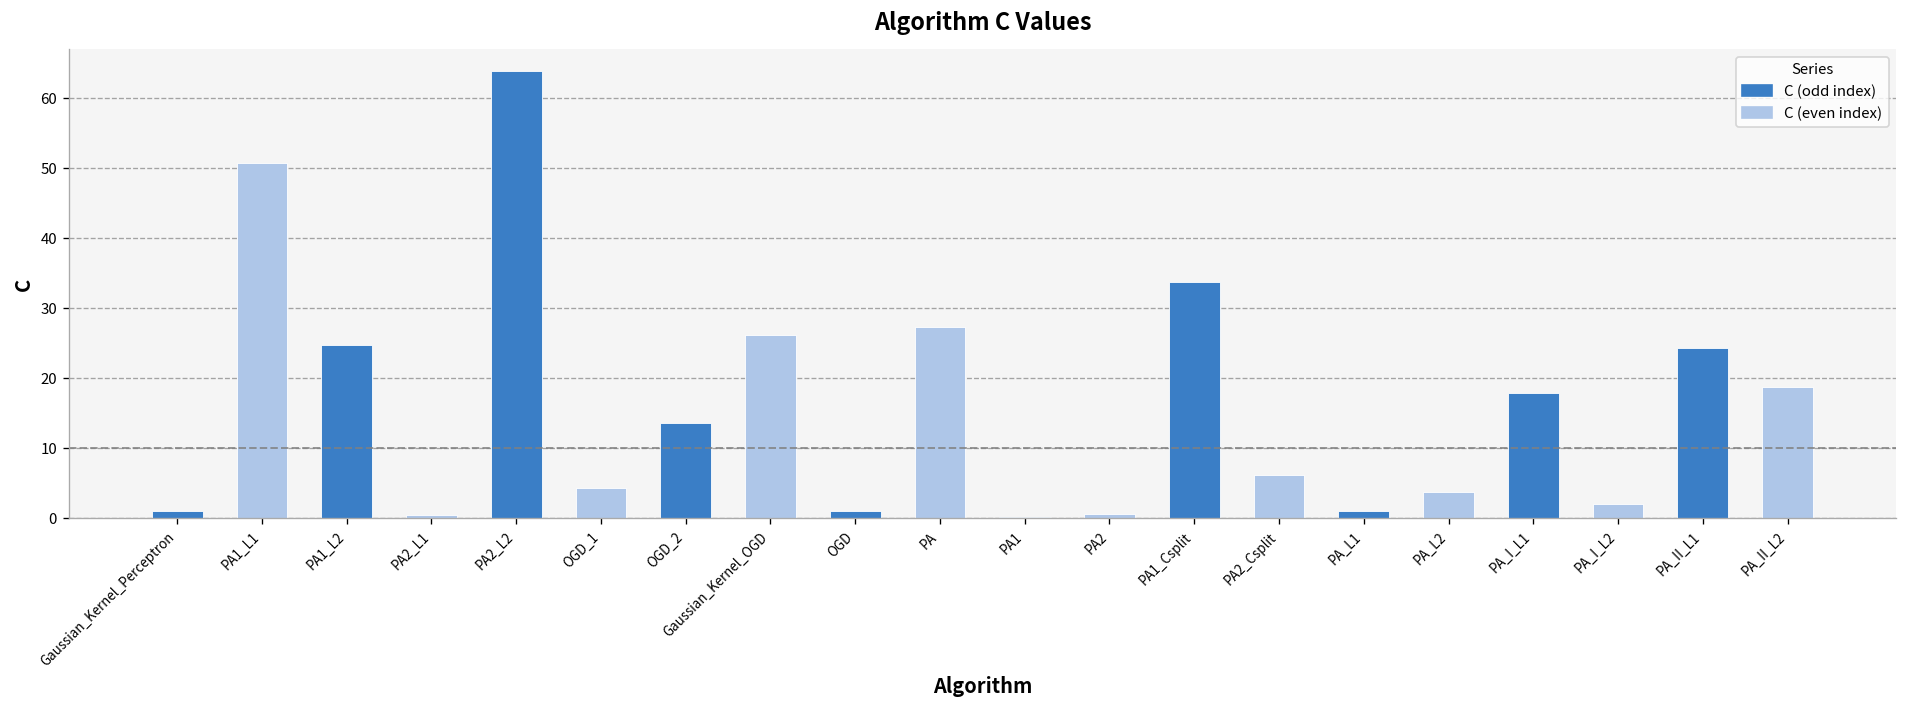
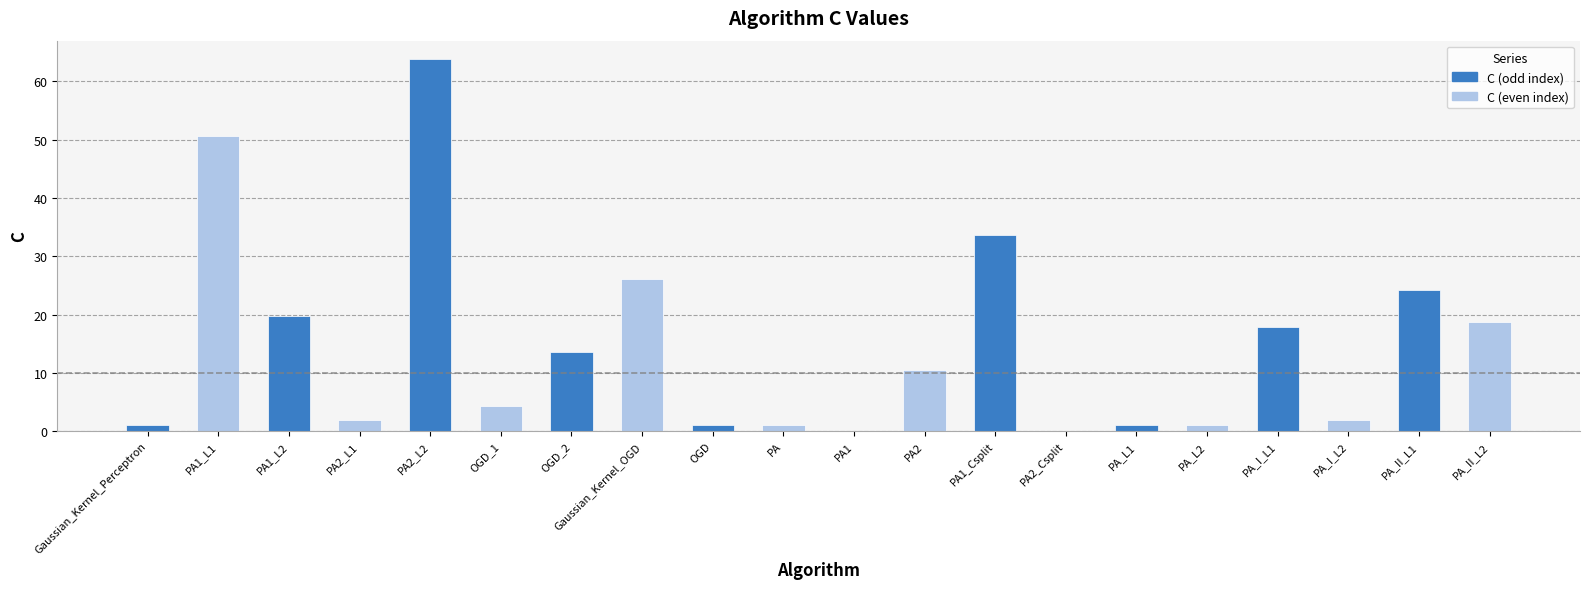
  {
    "Gaussian_Kernel_Perceptron": 1,
    "PA1_L1": 51,
-   "PA1_L2": 25,
-   "PA2_L1": 0,
+   "PA1_L2": 20,
+   "PA2_L1": 2,
    "PA2_L2": 64,
    "OGD_1": 4,
    "OGD_2": 14,
    "Gaussian_Kernel_OGD": 26,
    "OGD": 1,
-   "PA": 27,
-   "PA2": 1,
+   "PA": 1,
+   "PA2": 11,
    "PA1_Csplit": 34,
-   "PA2_Csplit": 6,
+   "PA2_Csplit": 0,
    "PA_L1": 1,
-   "PA_L2": 4,
+   "PA_L2": 1,
    "PA_I_L1": 18,
    "PA_I_L2": 2,
    "PA_II_L1": 24,
    "PA_II_L2": 19
  }
